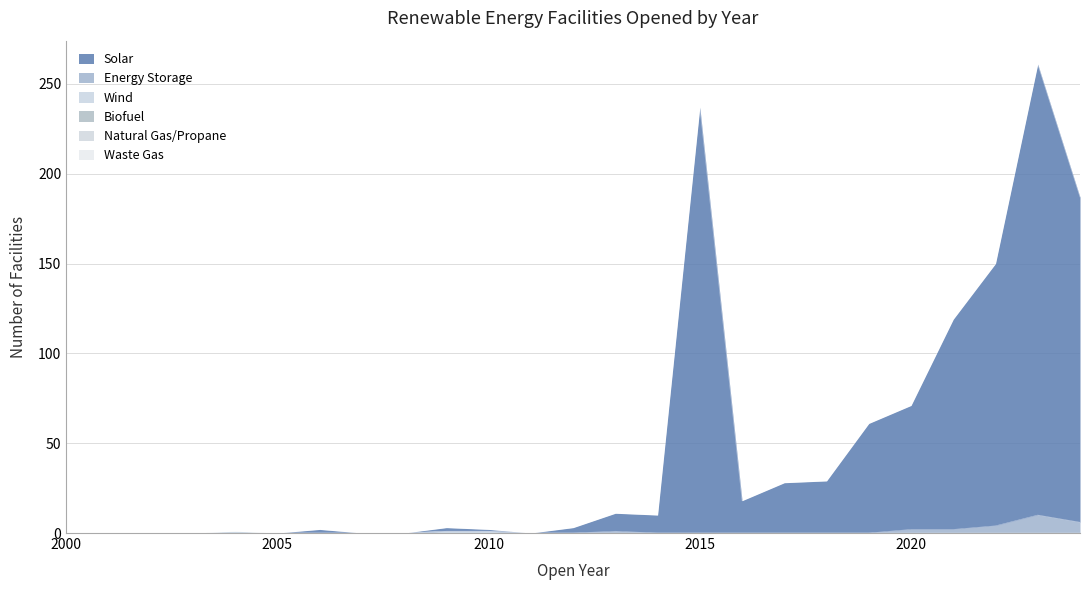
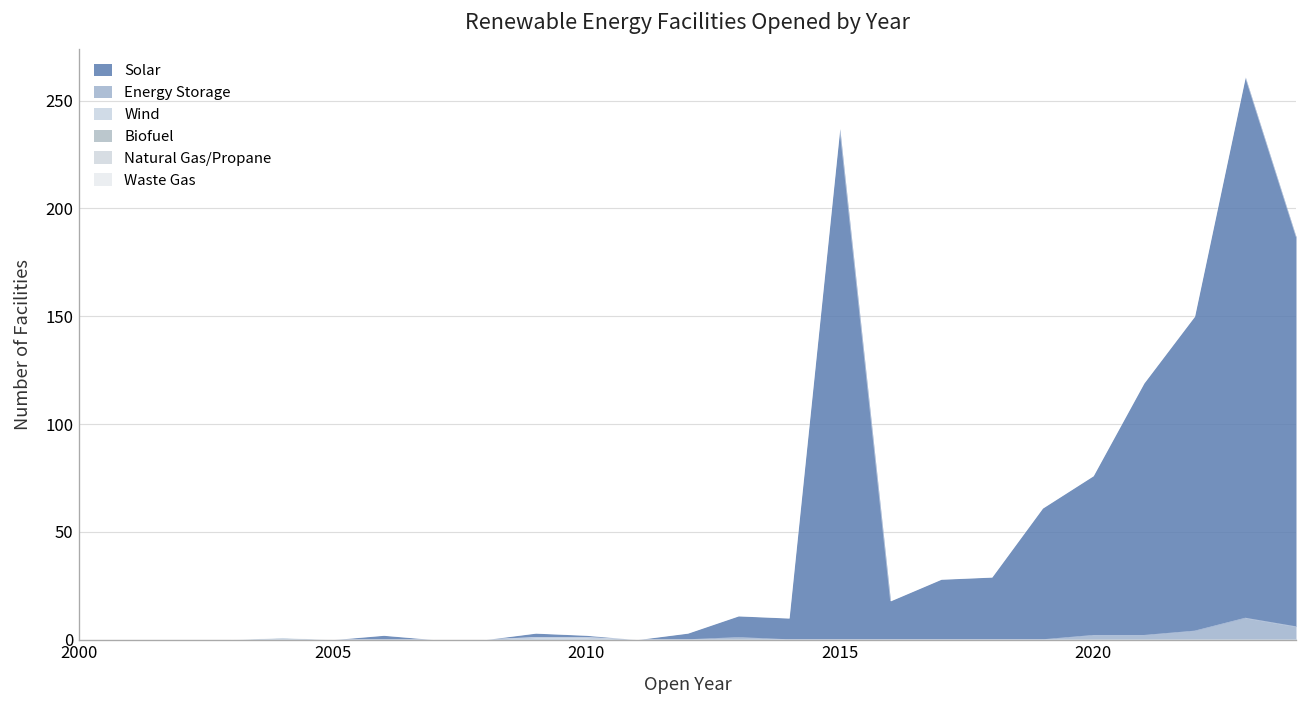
  {
    "Solar": {
      "2015": 237,
-     "2020": 69
+     "2020": 74
    }
  }
